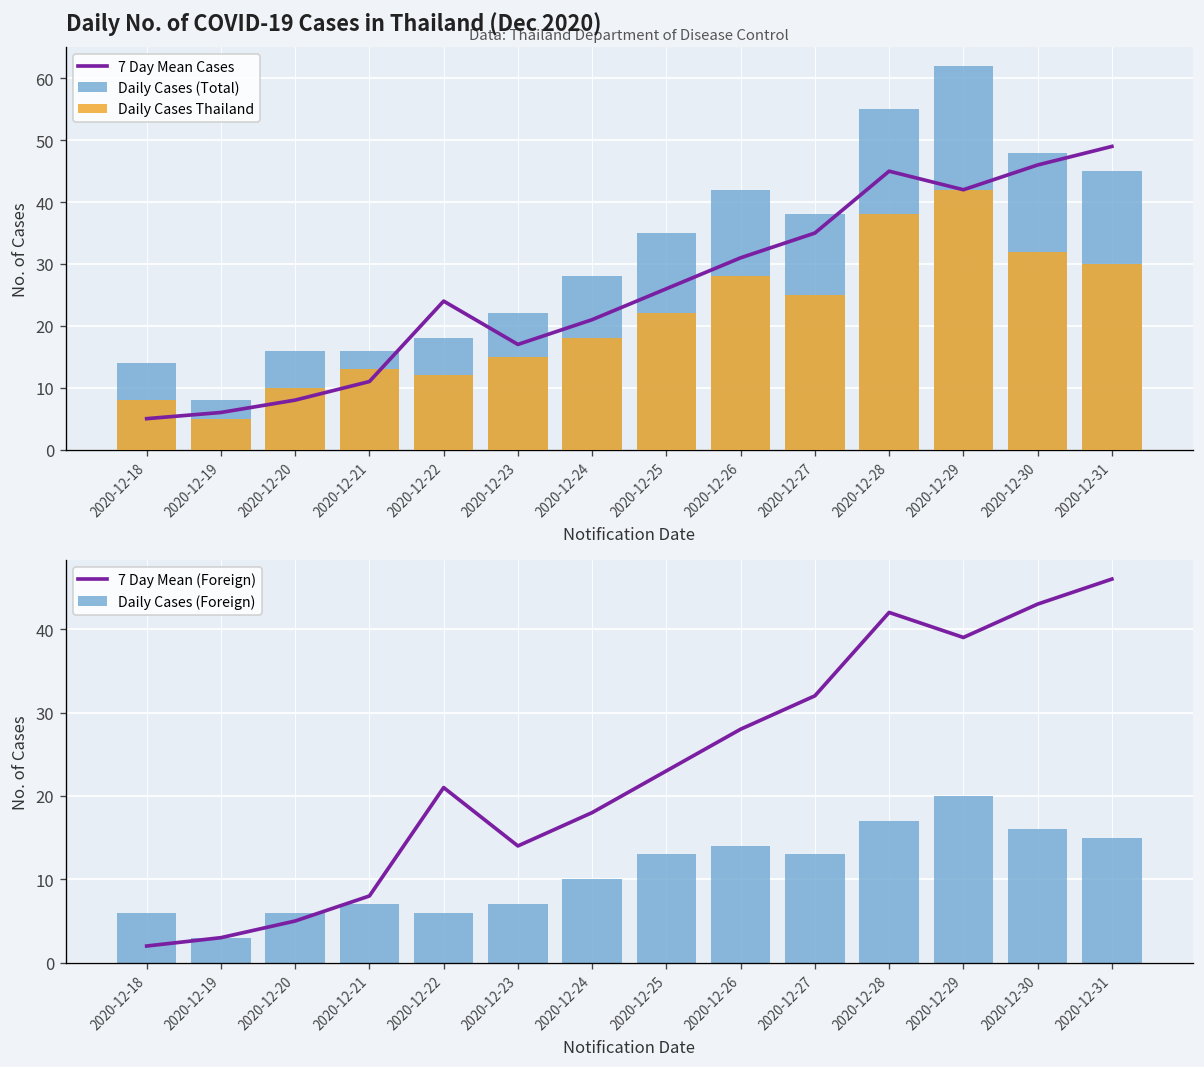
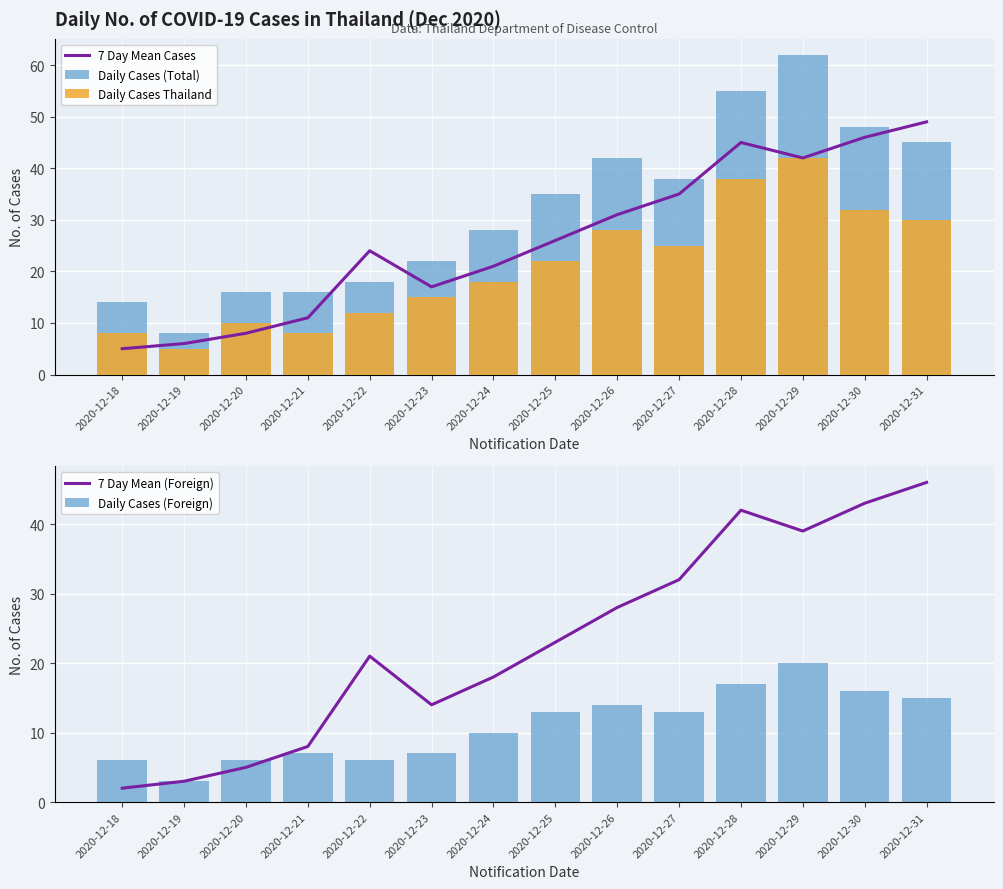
  {
    "Daily No. of COVID-19 Cases in Thailand (Dec 2020)": {
      "7 Day Mean Cases": {
        "2020-12-18": 5,
        "2020-12-19": 6,
        "2020-12-20": 8,
        "2020-12-21": 11,
        "2020-12-22": 24,
        "2020-12-23": 17,
        "2020-12-24": 21,
        "2020-12-25": 26,
        "2020-12-26": 31,
        "2020-12-27": 35,
        "2020-12-28": 45,
        "2020-12-29": 42,
        "2020-12-30": 46,
        "2020-12-31": 49
      },
      "Daily Cases (Total)": {
        "2020-12-18": 14,
        "2020-12-19": 8,
        "2020-12-20": 16,
        "2020-12-21": 16,
        "2020-12-22": 18,
        "2020-12-23": 22,
        "2020-12-24": 28,
        "2020-12-25": 35,
        "2020-12-26": 42,
        "2020-12-27": 38,
        "2020-12-28": 55,
        "2020-12-29": 62,
        "2020-12-30": 48,
        "2020-12-31": 45
      },
      "Daily Cases Thailand": {
-       "2020-12-21": 13
+       "2020-12-21": 8
      }
    }
  }
